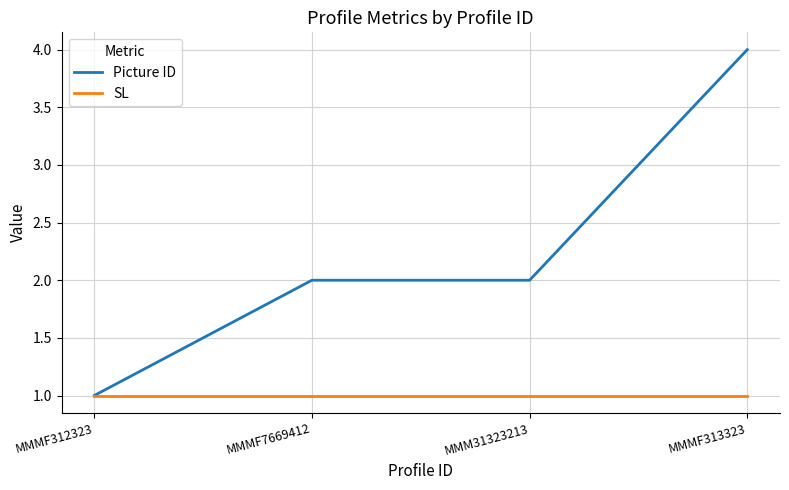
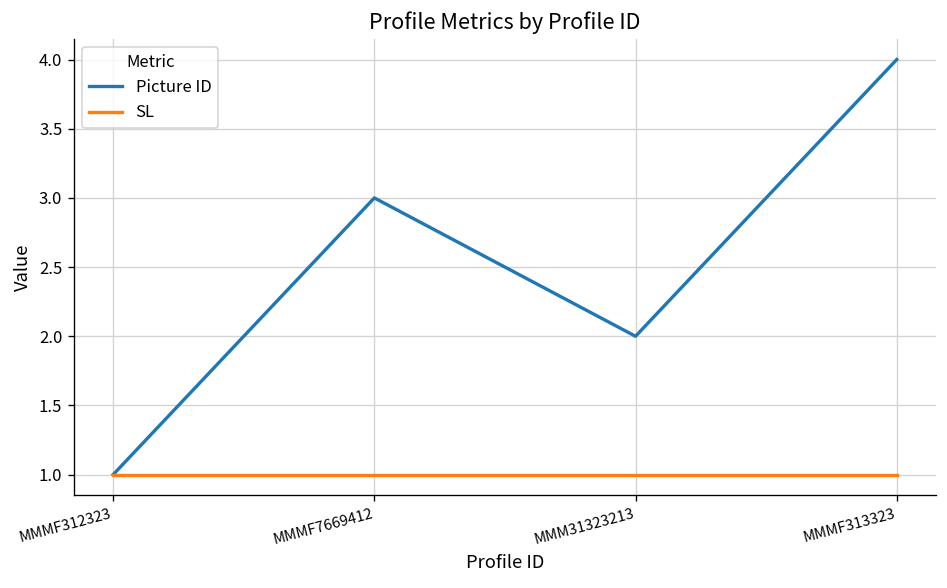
  {
    "Picture ID": {
-     "MMMF7669412": 2,
+     "MMMF7669412": 3,
      "MMM31323213": 2,
      "MMMF313323": 4
    },
    "SL": {
      "MMMF7669412": 1,
      "MMM31323213": 1,
      "MMMF313323": 1
    }
  }
